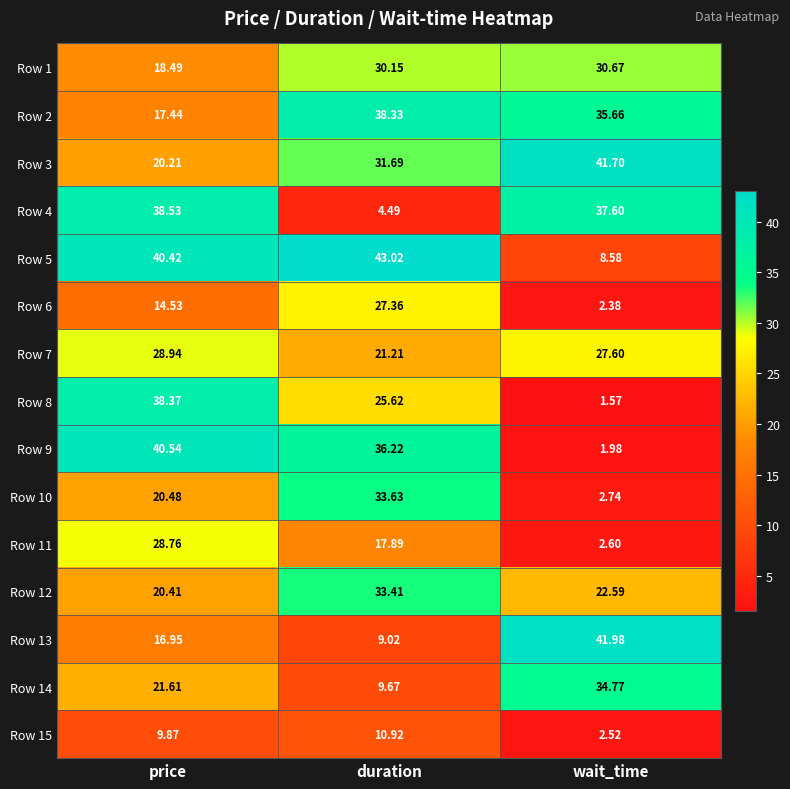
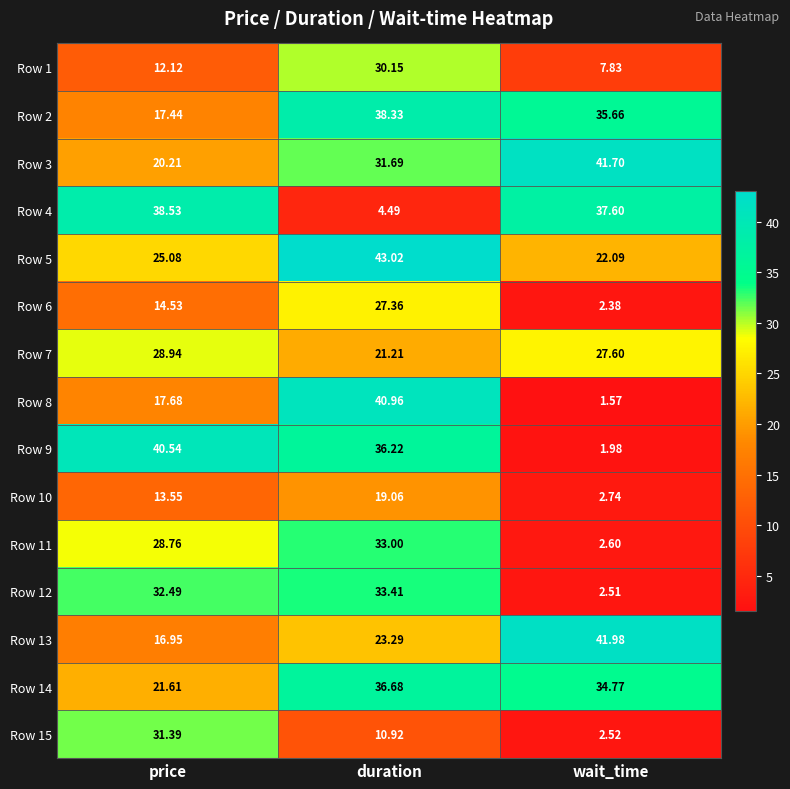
  {
    "Row 1": {
-     "price": 18.49,
+     "price": 12.12,
      "duration": 30.15,
-     "wait_time": 30.67
+     "wait_time": 7.83
    },
    "Row 2": {
      "price": 17.44,
      "duration": 38.33,
      "wait_time": 35.66
    },
    "Row 3": {
      "price": 20.21,
      "duration": 31.69,
      "wait_time": 41.70
    },
    "Row 4": {
      "price": 38.53,
      "duration": 4.49,
      "wait_time": 37.60
    },
    "Row 5": {
-     "price": 40.42,
+     "price": 25.08,
      "duration": 43.02,
-     "wait_time": 8.58
+     "wait_time": 22.09
    },
    "Row 6": {
      "price": 14.53,
      "duration": 27.36,
      "wait_time": 2.38
    },
    "Row 7": {
      "price": 28.94,
      "duration": 21.21,
      "wait_time": 27.60
    },
    "Row 8": {
-     "price": 38.37,
-     "duration": 25.62,
+     "price": 17.68,
+     "duration": 40.96,
      "wait_time": 1.57
    },
    "Row 9": {
      "price": 40.54,
      "duration": 36.22,
      "wait_time": 1.98
    },
    "Row 10": {
-     "price": 20.48,
-     "duration": 33.63,
+     "price": 13.55,
+     "duration": 19.06,
      "wait_time": 2.74
    },
    "Row 11": {
      "price": 28.76,
-     "duration": 17.89,
+     "duration": 33.00,
      "wait_time": 2.60
    },
    "Row 12": {
-     "price": 20.41,
+     "price": 32.49,
      "duration": 33.41,
-     "wait_time": 22.59
+     "wait_time": 2.51
    },
    "Row 13": {
      "price": 16.95,
-     "duration": 9.02,
+     "duration": 23.29,
      "wait_time": 41.98
    },
    "Row 14": {
      "price": 21.61,
-     "duration": 9.67,
+     "duration": 36.68,
      "wait_time": 34.77
    },
    "Row 15": {
-     "price": 9.87,
+     "price": 31.39,
      "duration": 10.92,
      "wait_time": 2.52
    }
  }
